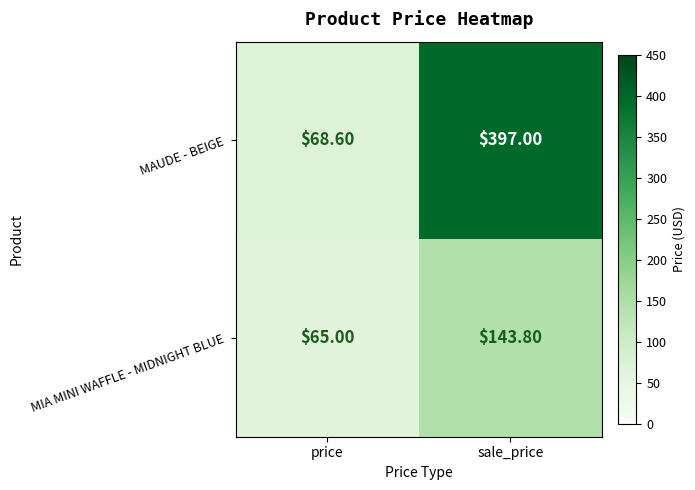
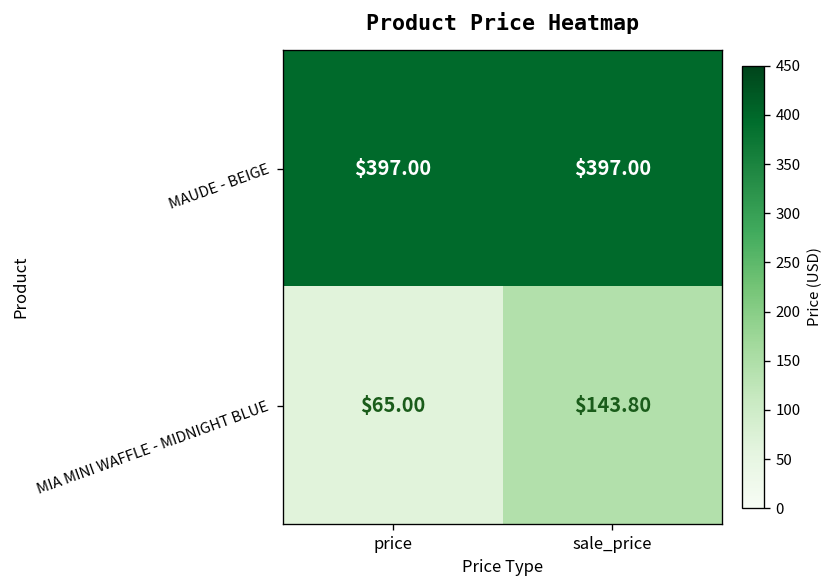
  {
    "MAUDE - BEIGE": {
-     "price": "$68.60",
+     "price": "$397.00",
      "sale_price": "$397.00"
    },
    "MIA MINI WAFFLE - MIDNIGHT BLUE": {
      "price": "$65.00",
      "sale_price": "$143.80"
    }
  }
